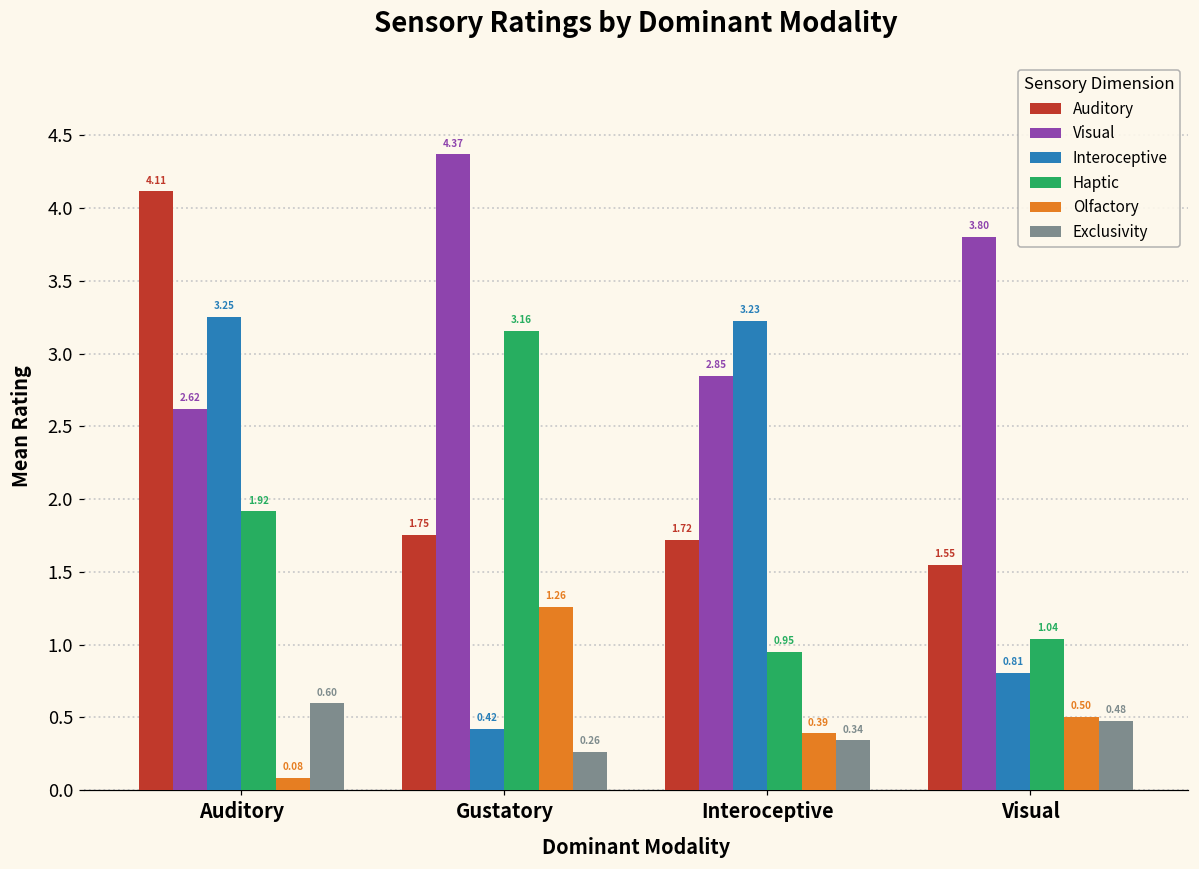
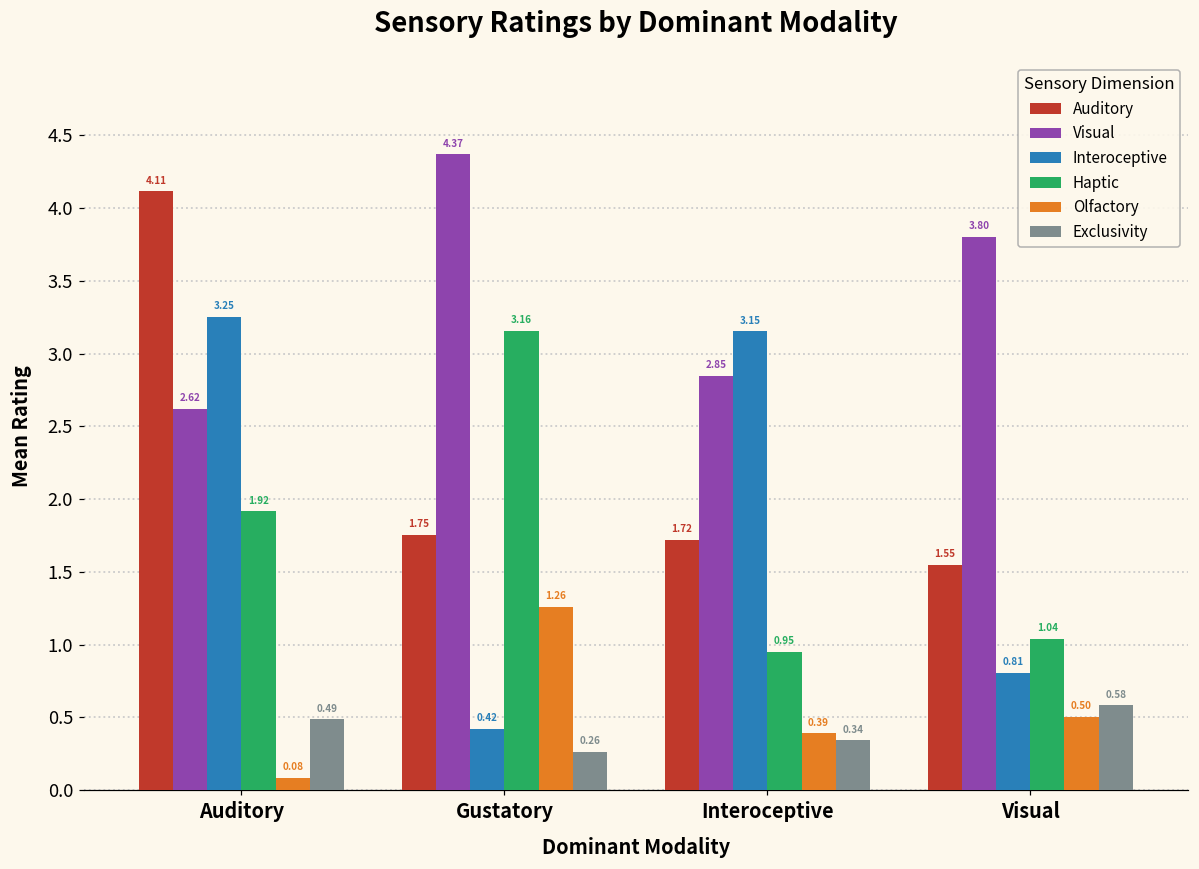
  {
    "Auditory": {
      "Auditory": 4.11,
      "Gustatory": 1.75,
      "Interoceptive": 1.72,
      "Visual": 1.55
    },
    "Visual": {
      "Auditory": 2.62,
      "Gustatory": 4.37,
      "Interoceptive": 2.85,
      "Visual": 3.80
    },
    "Interoceptive": {
      "Auditory": 3.25,
      "Gustatory": 0.42,
-     "Interoceptive": 3.23,
+     "Interoceptive": 3.15,
      "Visual": 0.81
    },
    "Haptic": {
      "Auditory": 1.92,
      "Gustatory": 3.16,
      "Interoceptive": 0.95,
      "Visual": 1.04
    },
    "Olfactory": {
      "Auditory": 0.08,
      "Gustatory": 1.26,
      "Interoceptive": 0.39,
      "Visual": 0.50
    },
    "Exclusivity": {
-     "Auditory": 0.60,
+     "Auditory": 0.49,
      "Gustatory": 0.26,
      "Interoceptive": 0.34,
-     "Visual": 0.48
+     "Visual": 0.58
    }
  }
